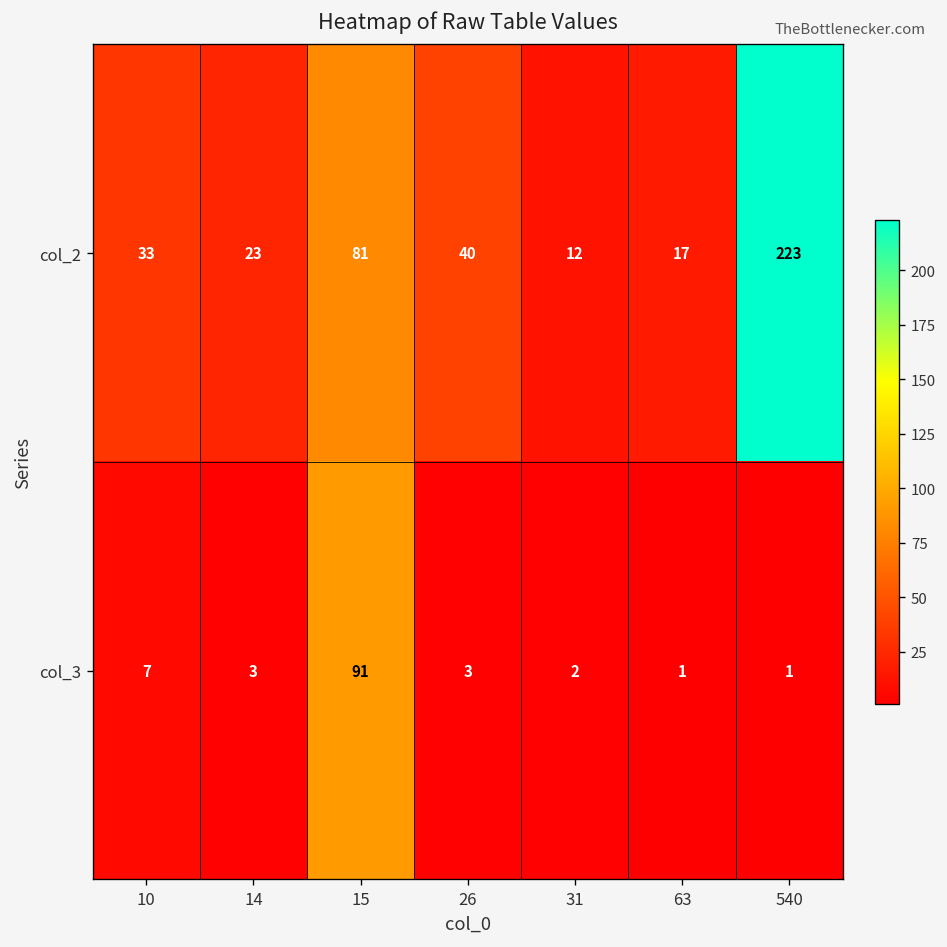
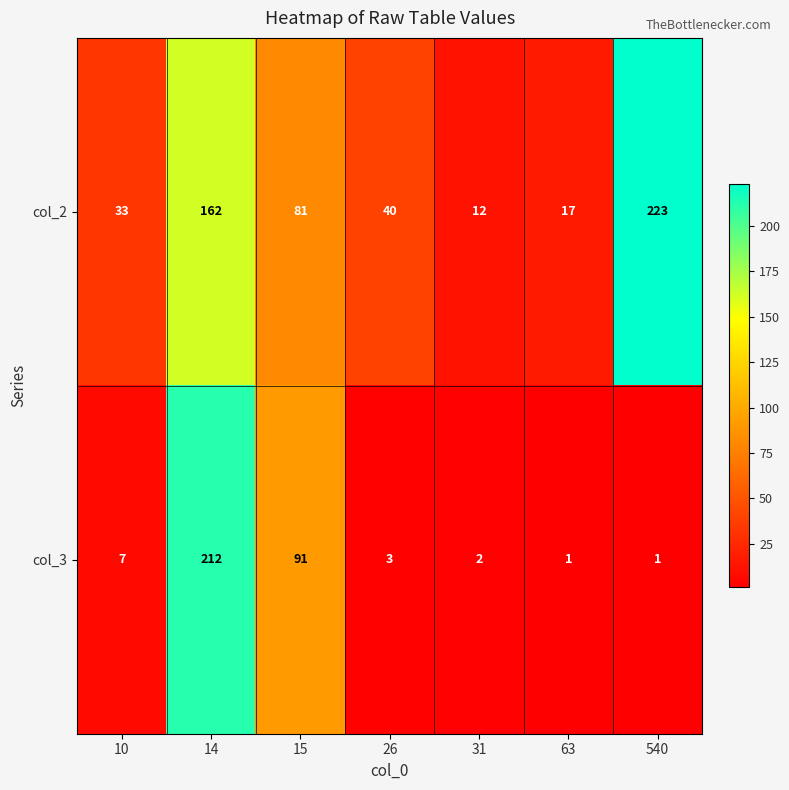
  {
    "col_2": {
      "10": 33,
-     "14": 23,
+     "14": 162,
      "15": 81,
      "26": 40,
      "31": 12,
      "63": 17,
      "540": 223
    },
    "col_3": {
      "10": 7,
-     "14": 3,
+     "14": 212,
      "15": 91,
      "26": 3,
      "31": 2,
      "63": 1,
      "540": 1
    }
  }
